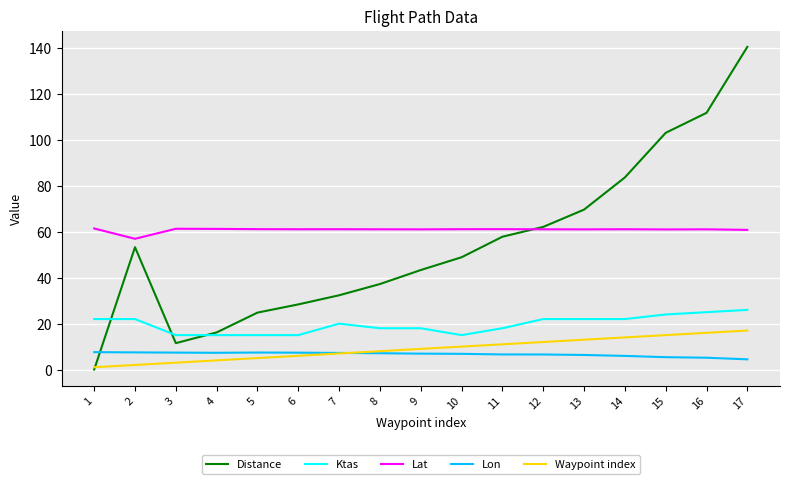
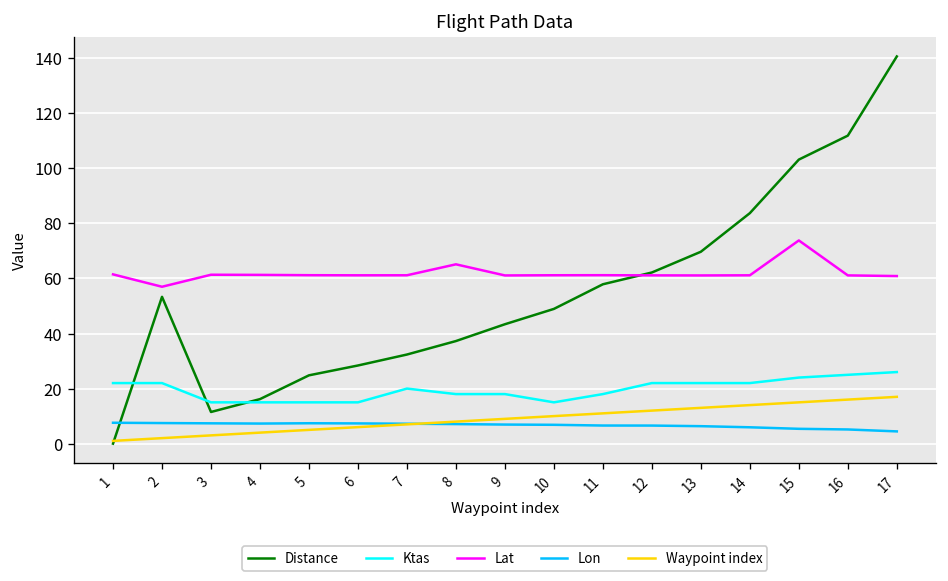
  {
    "Distance": {
      "2": 53,
      "3": 12,
      "4": 16,
      "5": 25,
      "6": 28,
      "7": 32,
      "8": 37,
      "9": 43,
      "10": 49,
      "11": 58,
      "13": 70,
      "14": 84,
      "15": 103,
      "16": 112,
      "17": 141
    },
    "Ktas": {
      "1": 22,
      "2": 22,
      "3": 15,
      "4": 15,
      "5": 15,
      "6": 15,
      "7": 20,
      "8": 18,
      "9": 18,
      "10": 15,
      "11": 18,
      "12": 22,
      "13": 22,
      "14": 22,
      "15": 24,
      "16": 25,
      "17": 26
    },
    "Lat": {
      "1": 61,
      "2": 57,
      "3": 61,
      "4": 61,
      "5": 61,
      "6": 61,
      "7": 61,
-     "8": 61,
+     "8": 65,
      "9": 61,
      "10": 61,
      "11": 61,
      "13": 61,
      "14": 61,
-     "15": 61,
+     "15": 74,
      "16": 61,
      "17": 61
    },
    "Lon": {
      "1": 8,
      "2": 7,
      "3": 7,
      "4": 7,
      "5": 7,
      "6": 7,
      "9": 7,
      "10": 7,
      "11": 7,
      "12": 7,
      "13": 6,
      "14": 6,
      "15": 5,
      "16": 5,
      "17": 4
    },
    "Waypoint index": {
      "2": 2,
      "3": 3,
      "4": 4,
      "5": 5,
      "6": 6,
      "9": 9,
      "10": 10,
      "11": 11,
      "12": 12,
      "13": 13,
      "14": 14,
      "15": 15,
      "16": 16,
      "17": 17
    }
  }
